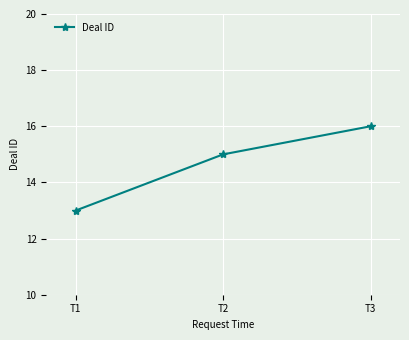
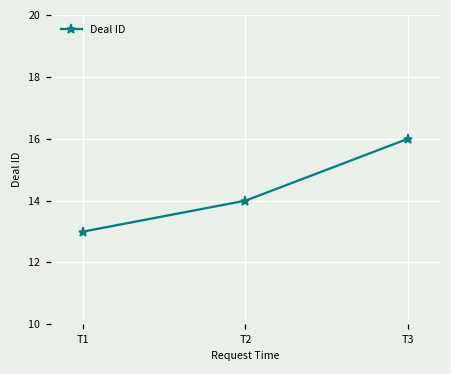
  {
    "T1": 13,
-   "T2": 15,
+   "T2": 14,
    "T3": 16
  }
